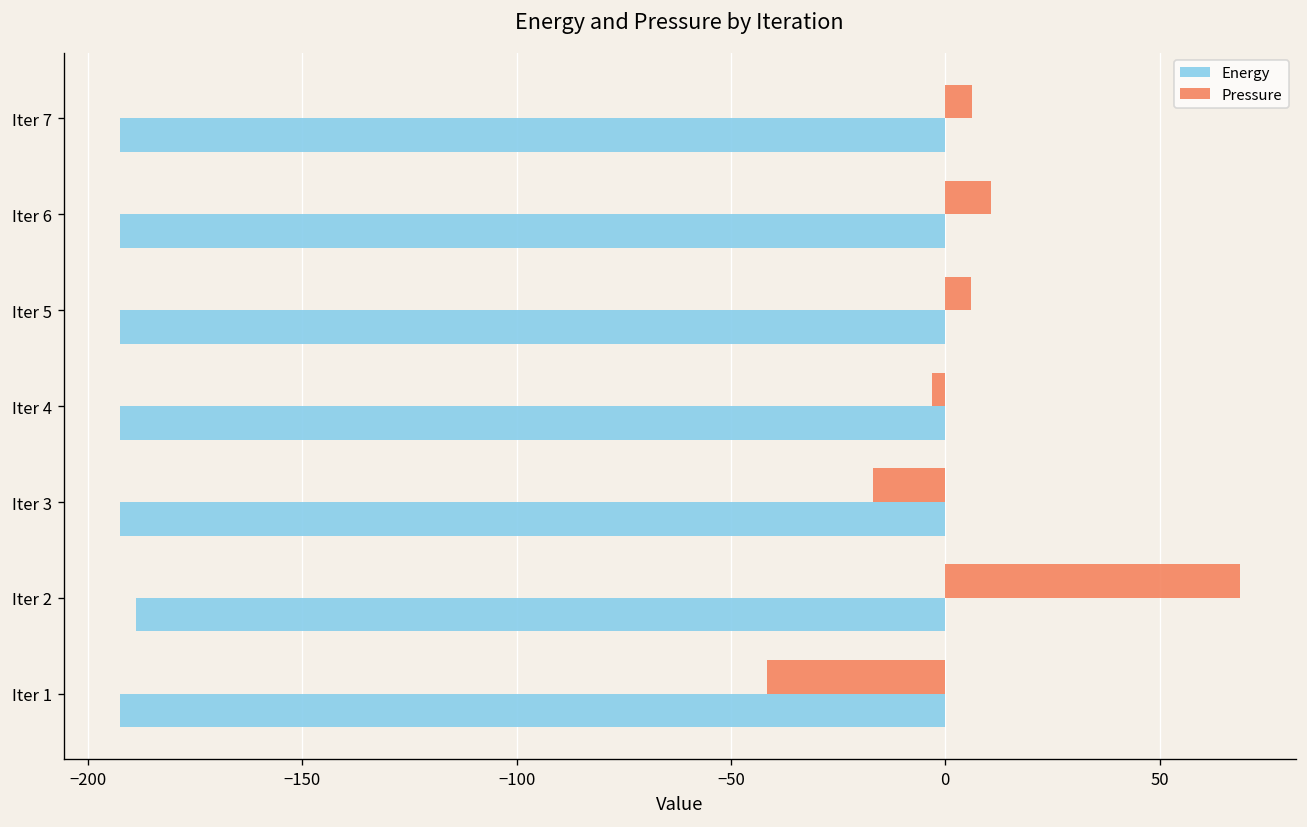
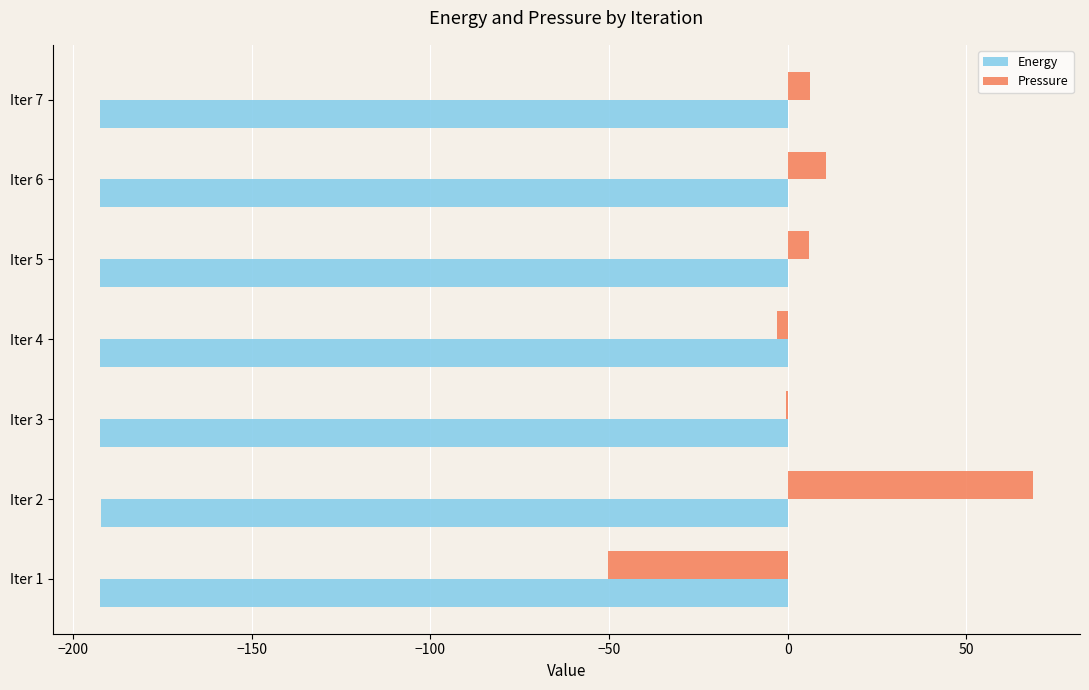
  {
    "Energy": {
      "Iter 7": -192,
      "Iter 6": -192,
      "Iter 5": -192,
      "Iter 4": -192,
      "Iter 3": -193,
-     "Iter 2": -189,
+     "Iter 2": -192,
      "Iter 1": -193
    },
    "Pressure": {
      "Iter 7": 6,
      "Iter 6": 11,
      "Iter 5": 6,
      "Iter 4": -3,
-     "Iter 3": -17,
+     "Iter 3": 0,
      "Iter 2": 69,
-     "Iter 1": -42
+     "Iter 1": -50
    }
  }
